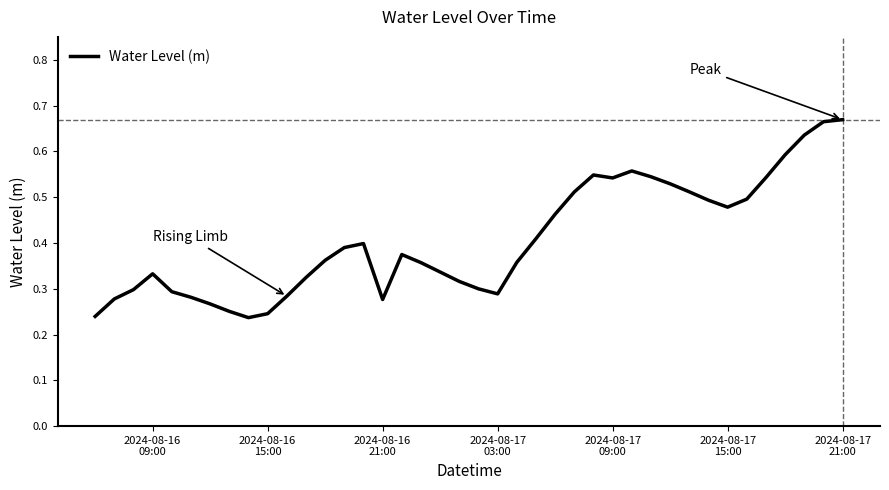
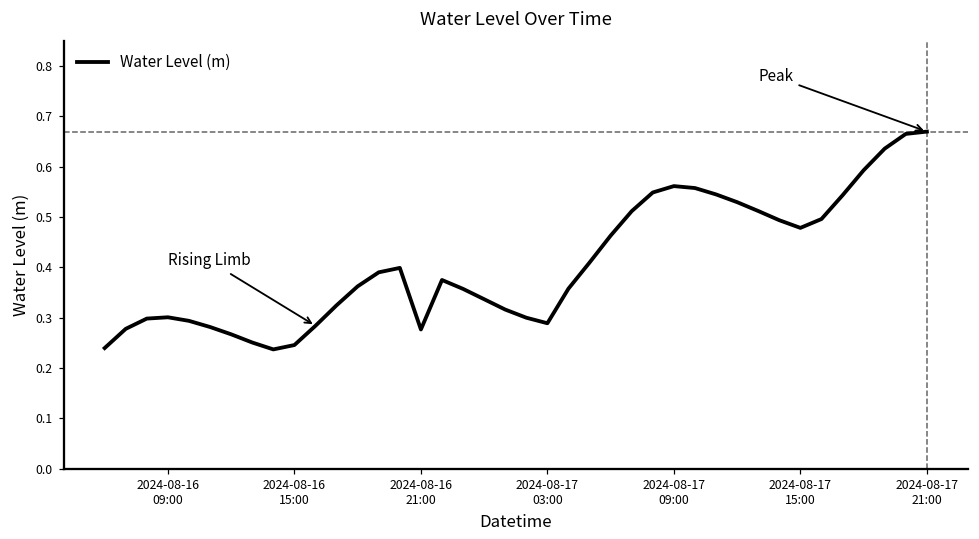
  {
-   "2024-08-16 09:00": 0.33,
+   "2024-08-16 09:00": 0.30,
    "2024-08-16 15:00": 0.25,
    "2024-08-16 21:00": 0.28,
    "2024-08-17 03:00": 0.29,
-   "2024-08-17 09:00": 0.54,
+   "2024-08-17 09:00": 0.56,
    "2024-08-17 15:00": 0.48,
    "2024-08-17 21:00": 0.67
  }
